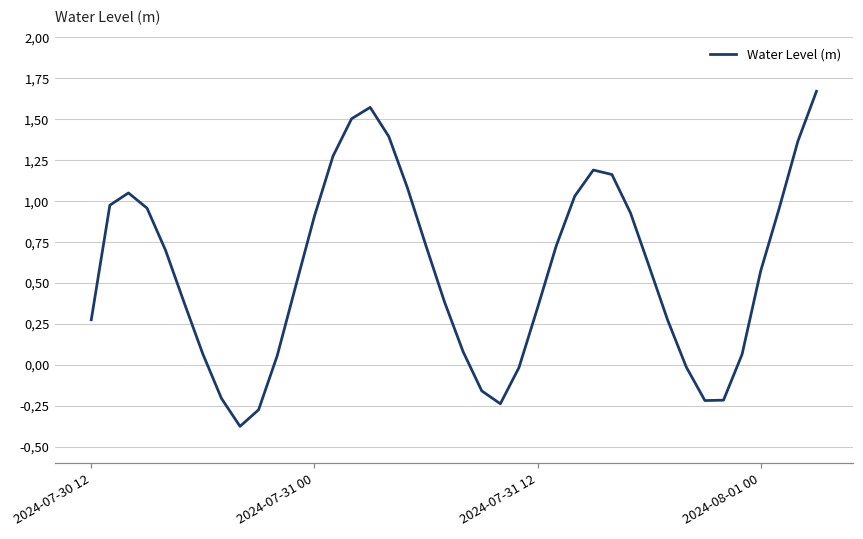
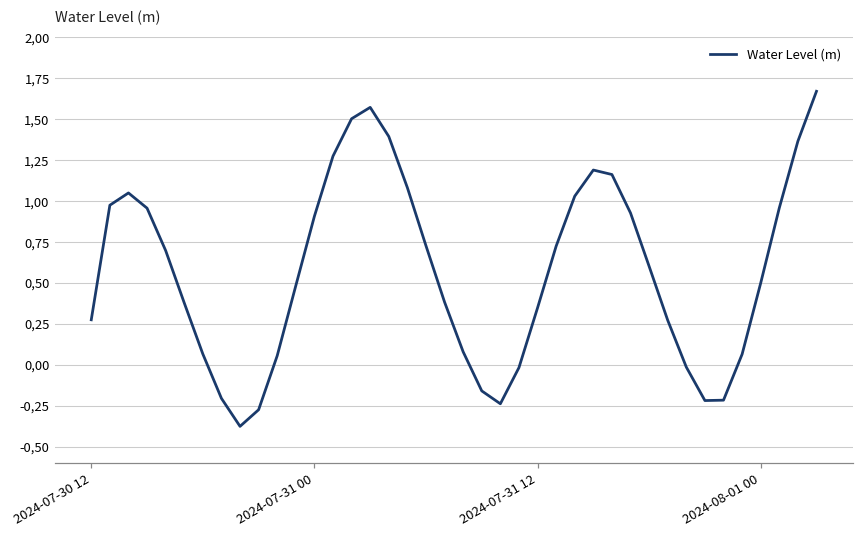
  {
    "2024-07-30 12": 28,
    "2024-07-31 00": 91,
    "2024-07-31 12": 35,
-   "2024-08-01 00": 57
+   "2024-08-01 00": 50
  }
